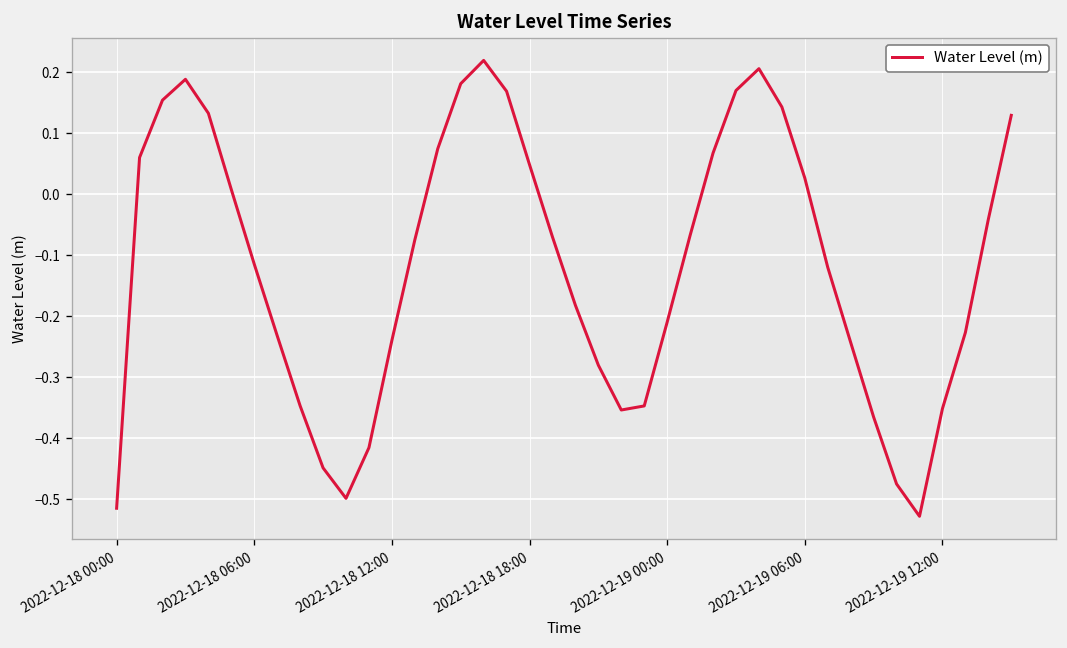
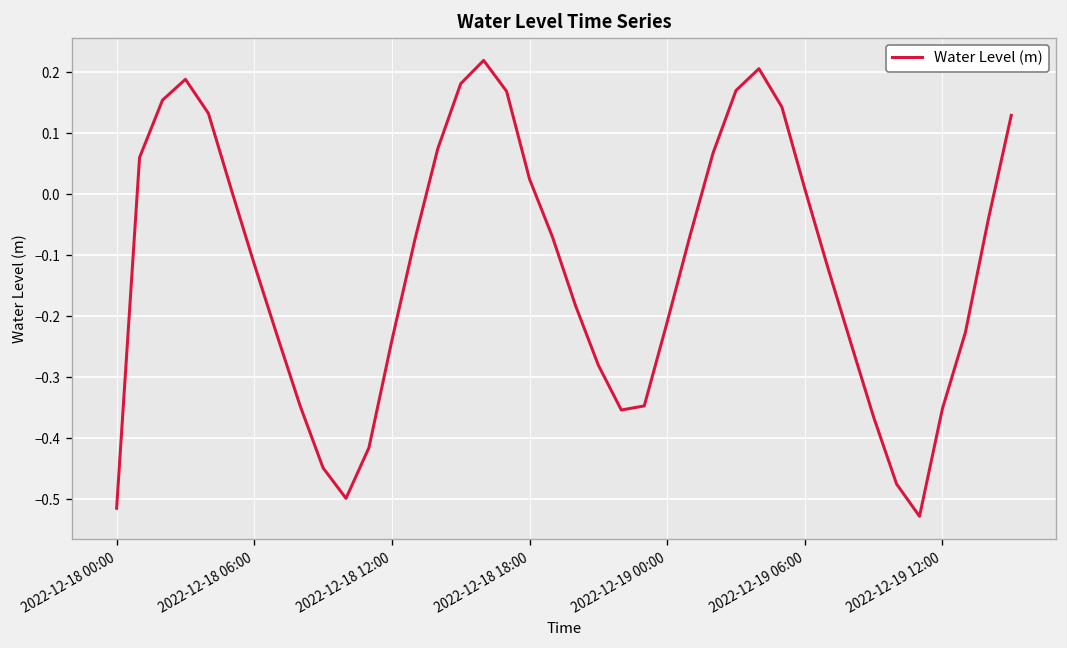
  {
    "2022-12-18 00:00": -0.52,
    "2022-12-18 06:00": -0.11,
    "2022-12-18 12:00": -0.24,
-   "2022-12-18 18:00": 0.05,
+   "2022-12-18 18:00": 0.02,
    "2022-12-19 00:00": -0.21,
-   "2022-12-19 06:00": 0.03,
+   "2022-12-19 06:00": 0.01,
    "2022-12-19 12:00": -0.35
  }
